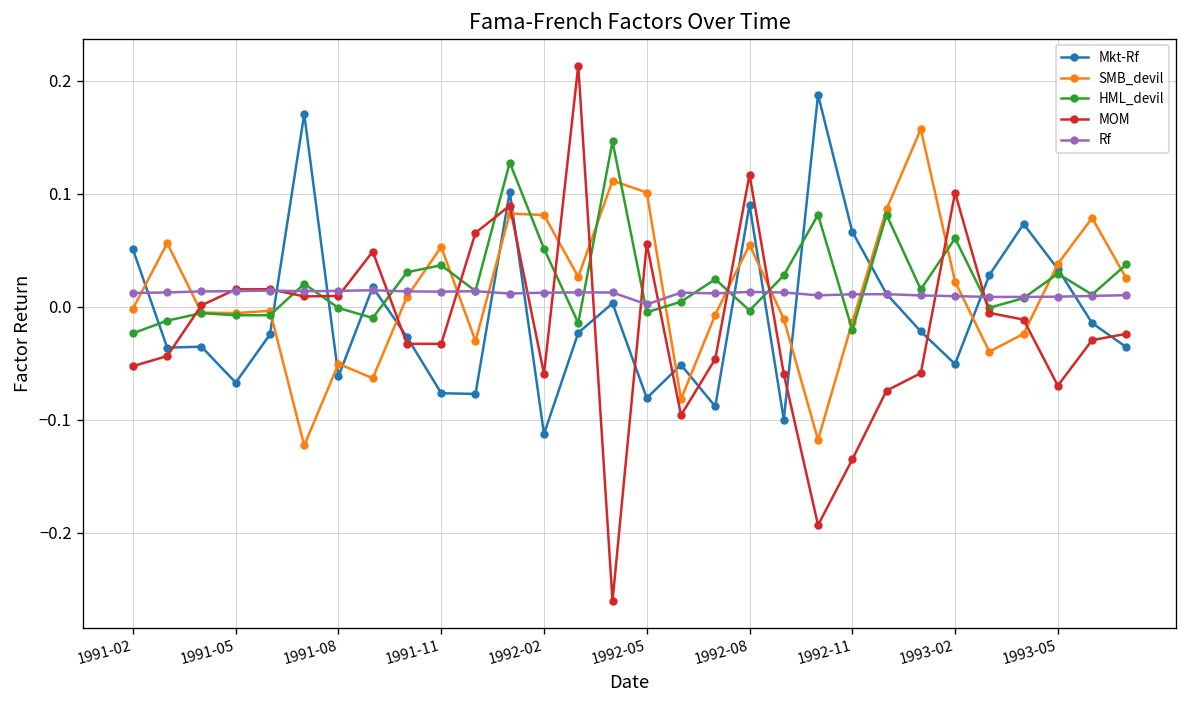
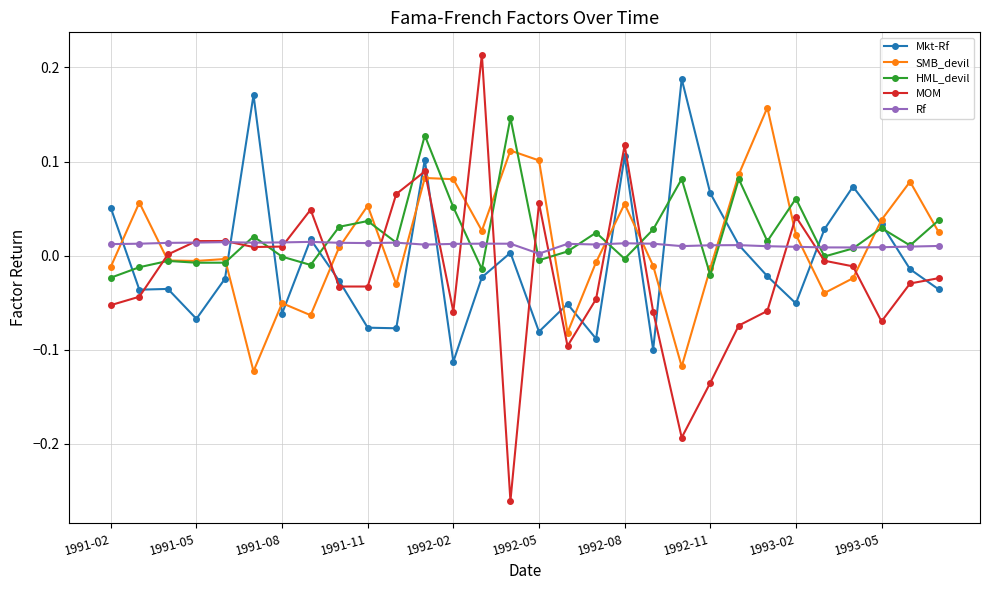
  {
    "Mkt-Rf": {
      "1991-02": 0.05,
      "1991-05": -0.07,
      "1991-08": -0.06,
      "1991-11": -0.08,
      "1992-02": -0.11,
      "1992-05": -0.08,
-     "1992-08": 0.09,
+     "1992-08": 0.11,
      "1992-11": 0.07,
      "1993-02": -0.05,
      "1993-05": 0.03
    },
    "SMB_devil": {
-     "1991-02": 0.00,
+     "1991-02": -0.01,
      "1991-08": -0.05,
      "1991-11": 0.05,
      "1992-02": 0.08,
      "1992-05": 0.10,
      "1992-08": 0.06,
      "1992-11": -0.01,
      "1993-02": 0.02,
      "1993-05": 0.04
    },
    "HML_devil": {
      "1991-02": -0.02,
      "1991-08": 0.00,
      "1991-11": 0.04,
      "1992-02": 0.05,
      "1992-05": 0.00,
      "1992-08": 0.00,
      "1992-11": -0.02,
      "1993-02": 0.06,
      "1993-05": 0.03
    },
    "MOM": {
      "1991-02": -0.05,
      "1991-08": 0.01,
      "1991-11": -0.03,
      "1992-02": -0.06,
      "1992-05": 0.06,
      "1992-08": 0.12,
      "1992-11": -0.14,
-     "1993-02": 0.10,
+     "1993-02": 0.04,
      "1993-05": -0.07
    },
    "Rf": {
      "1991-02": 0.01,
      "1991-08": 0.01,
      "1991-11": 0.01,
      "1992-02": 0.01,
      "1992-05": 0.00,
      "1992-08": 0.01,
      "1992-11": 0.01,
      "1993-02": 0.01,
      "1993-05": 0.01
    }
  }
